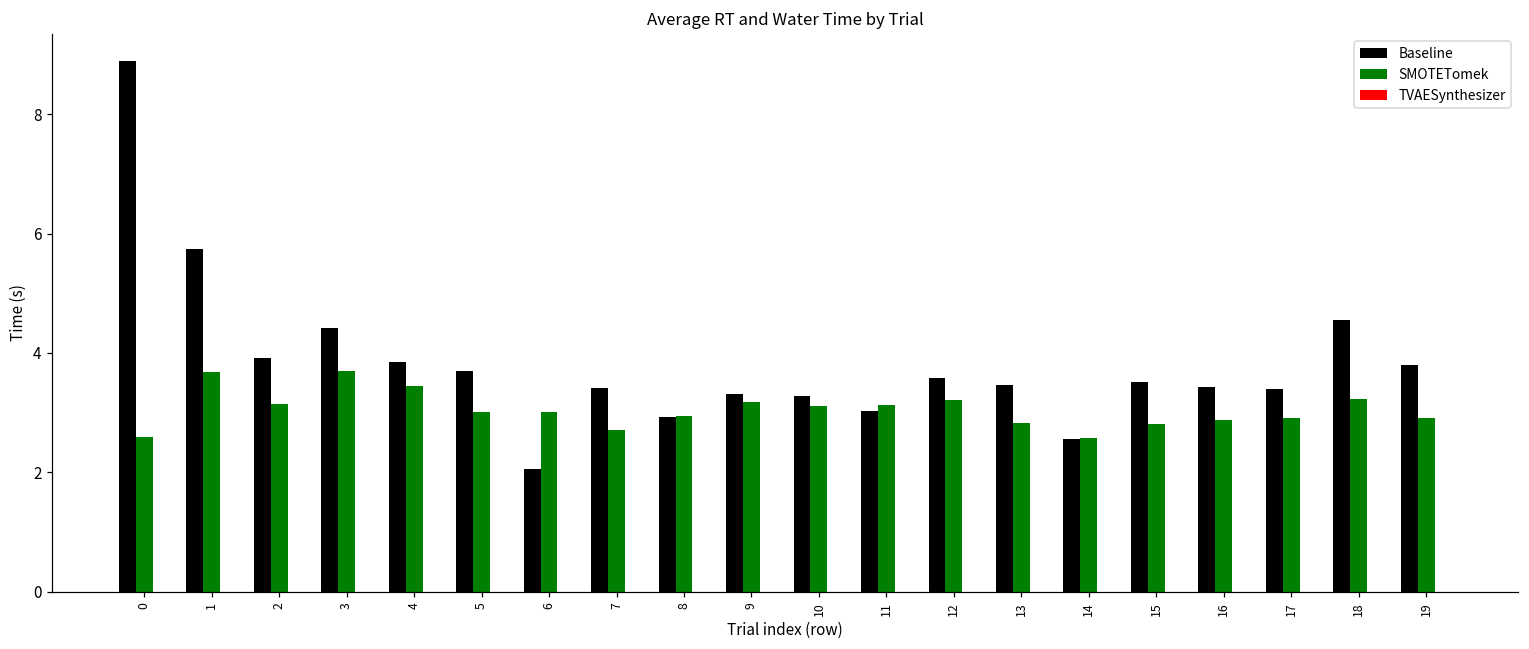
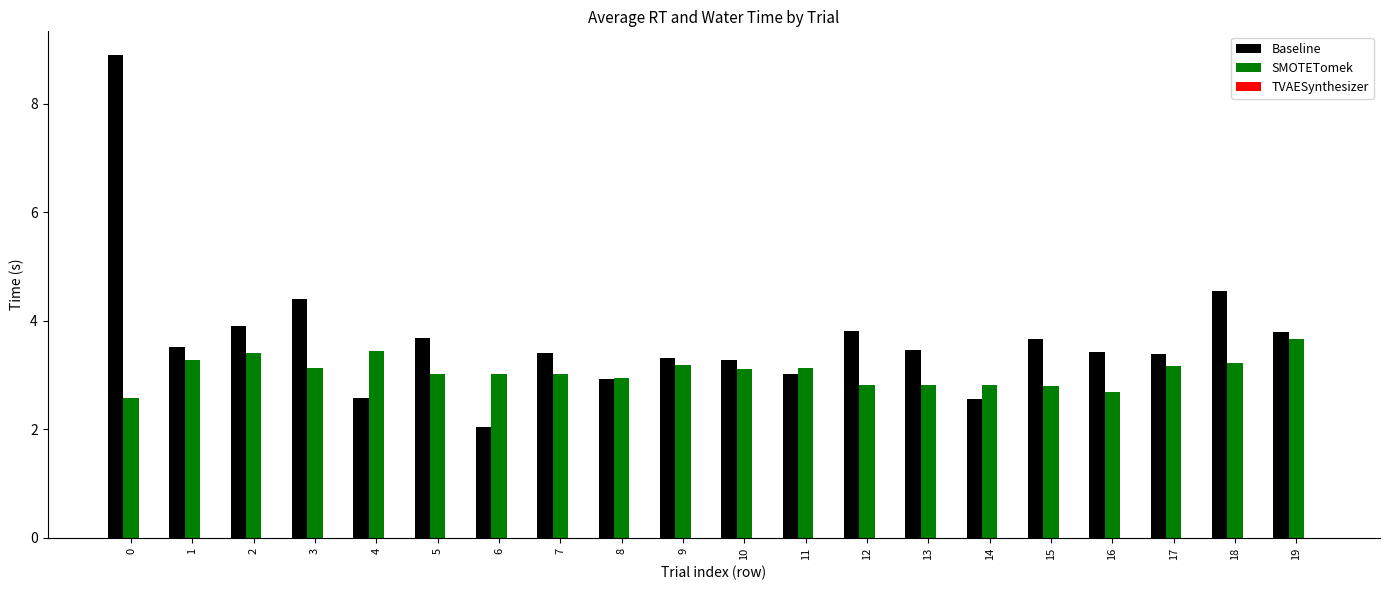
  {
    "Baseline": {
      "0": 8.9,
-     "1": 5.7,
+     "1": 3.5,
      "2": 3.9,
      "3": 4.4,
-     "4": 3.9,
+     "4": 2.6,
      "5": 3.7,
      "6": 2.0,
      "7": 3.4,
      "8": 2.9,
      "9": 3.3,
      "10": 3.3,
      "11": 3.0,
-     "12": 3.6,
+     "12": 3.8,
      "13": 3.5,
      "14": 2.6,
-     "15": 3.5,
+     "15": 3.7,
      "16": 3.4,
      "17": 3.4,
      "18": 4.6,
      "19": 3.8
    },
    "SMOTETomek": {
      "0": 2.6,
-     "1": 3.7,
-     "2": 3.1,
-     "3": 3.7,
+     "1": 3.3,
+     "2": 3.4,
+     "3": 3.1,
      "4": 3.4,
      "5": 3.0,
      "6": 3.0,
-     "7": 2.7,
+     "7": 3.0,
      "8": 2.9,
      "9": 3.2,
      "10": 3.1,
      "11": 3.1,
-     "12": 3.2,
+     "12": 2.8,
      "13": 2.8,
-     "14": 2.6,
+     "14": 2.8,
      "15": 2.8,
-     "16": 2.9,
-     "17": 2.9,
+     "16": 2.7,
+     "17": 3.2,
      "18": 3.2,
-     "19": 2.9
+     "19": 3.7
    },
    "TVAESynthesizer": {
      "0": 0.0,
      "1": 0.0,
      "2": 0.0,
      "3": 0.0,
      "4": 0.0,
      "5": 0.0,
      "6": 0.0,
      "7": 0.0,
      "8": 0.0,
      "9": 0.0,
      "10": 0.0,
      "11": 0.0,
      "12": 0.0,
      "13": 0.0,
      "14": 0.0,
      "15": 0.0,
      "16": 0.0,
      "17": 0.0,
      "18": 0.0,
      "19": 0.0
    }
  }
